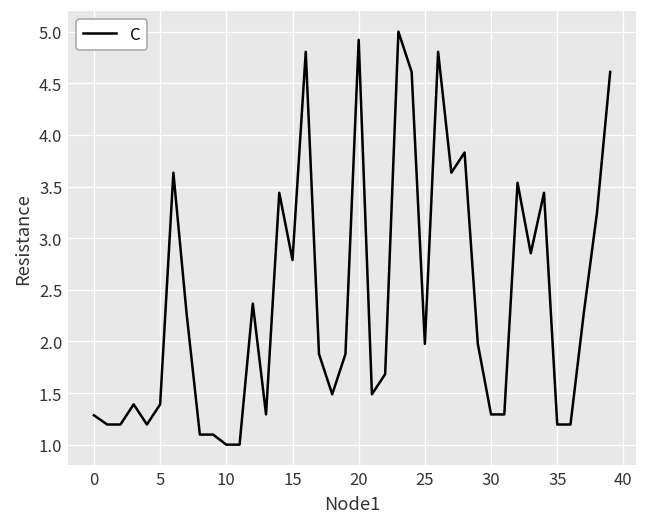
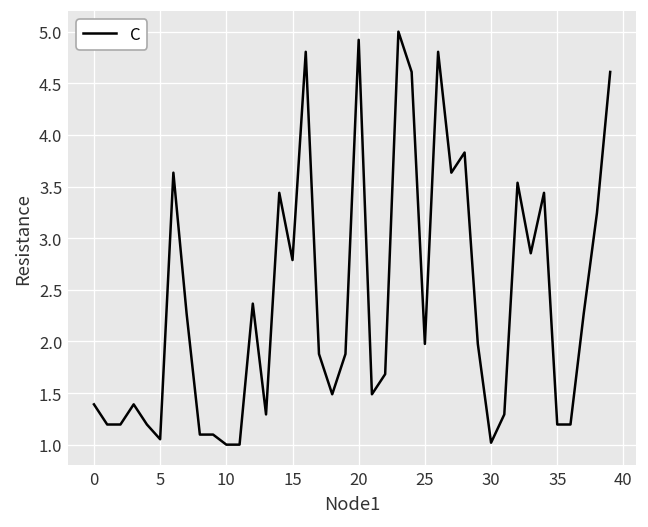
  {
-   "0": 1.3,
-   "5": 1.4,
+   "0": 1.4,
+   "5": 1.1,
    "10": 1.0,
    "15": 2.8,
    "20": 4.9,
    "25": 2.0,
-   "30": 1.3,
+   "30": 1.0,
    "35": 1.2
  }
